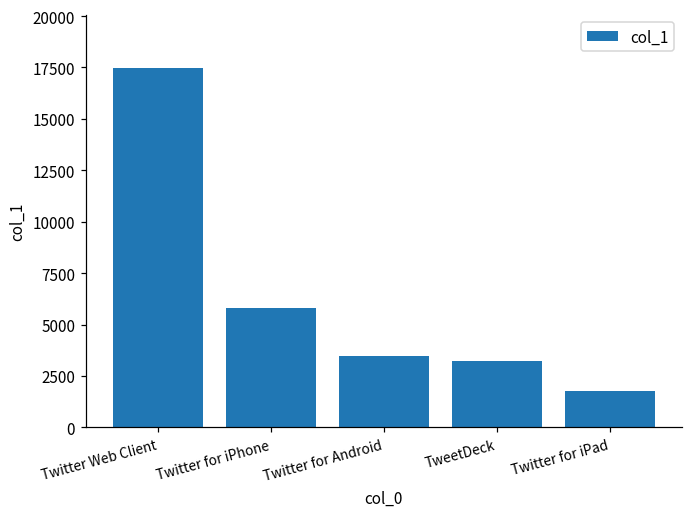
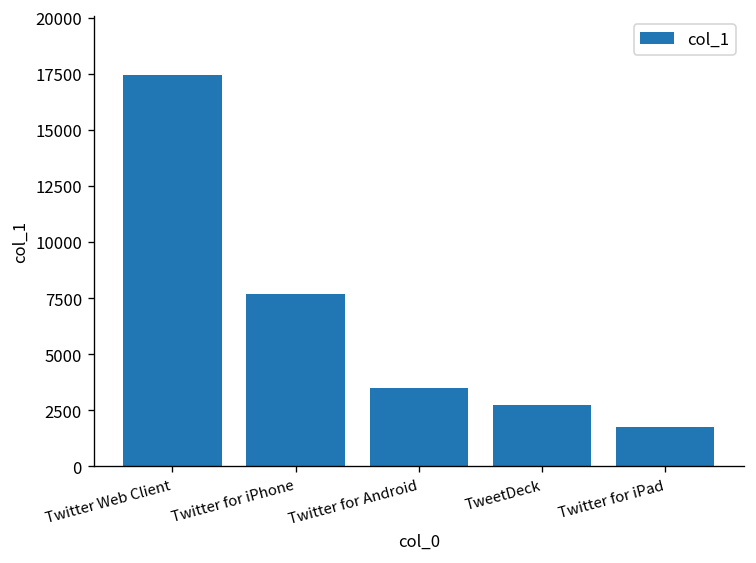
  {
    "Twitter Web Client": 17500,
-   "Twitter for iPhone": 5800,
+   "Twitter for iPhone": 7700,
    "Twitter for Android": 3500,
-   "TweetDeck": 3200,
+   "TweetDeck": 2800,
    "Twitter for iPad": 1800
  }
